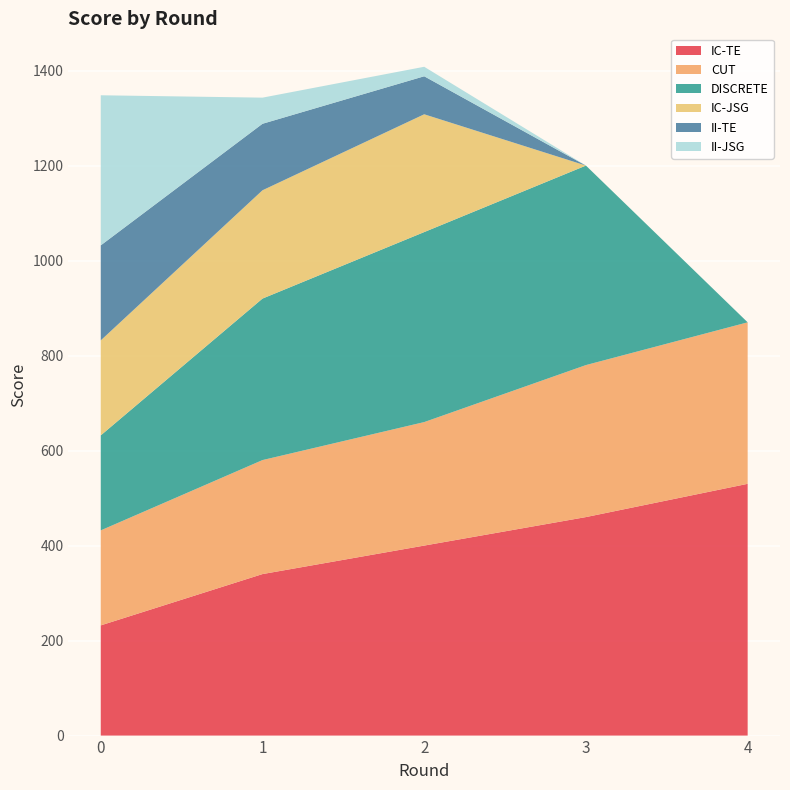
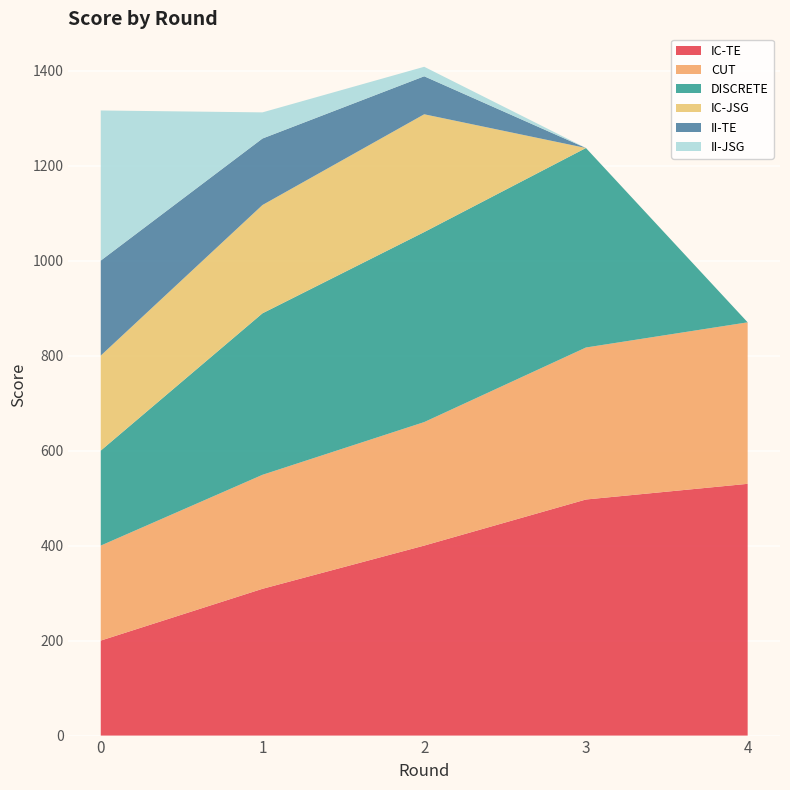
  {
    "IC-TE": {
-     "0": 230,
-     "1": 340,
+     "0": 200,
+     "1": 310,
      "2": 400,
-     "3": 460,
+     "3": 500,
      "4": 530
    },
    "II-JSG": {
      "0": 320,
      "1": 60,
      "2": 20
    }
  }
